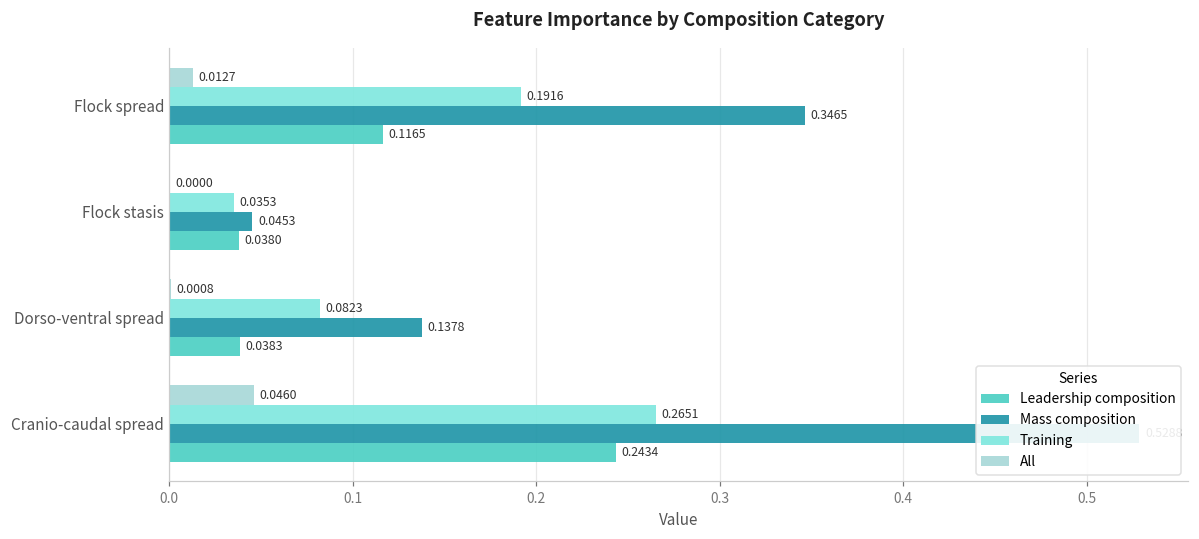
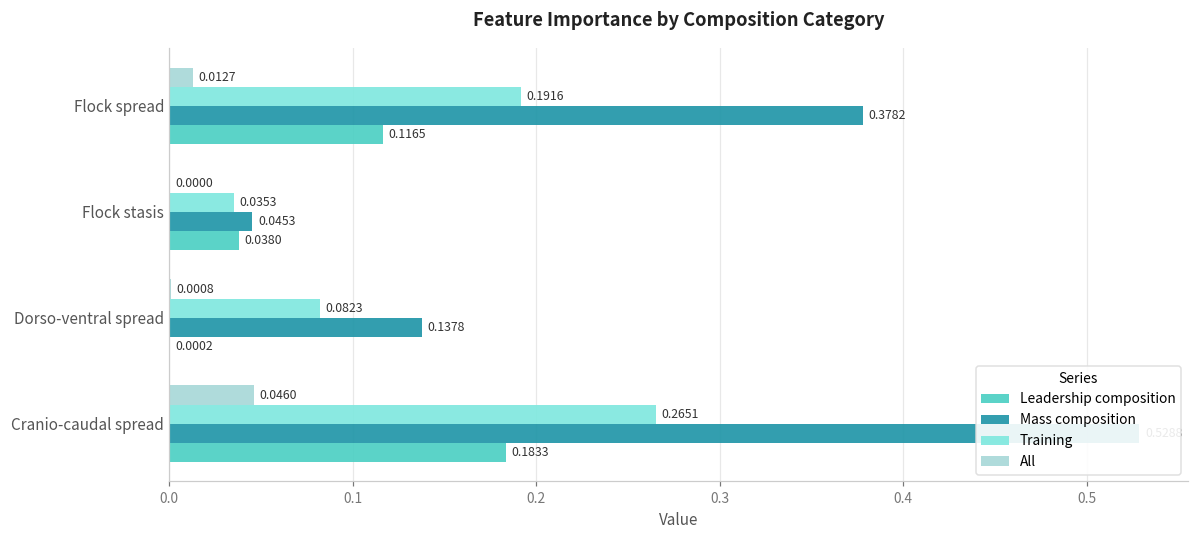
  {
    "Leadership composition": {
      "Flock spread": 0.1165,
      "Flock stasis": 0.0380,
-     "Dorso-ventral spread": 0.0383,
-     "Cranio-caudal spread": 0.2434
+     "Dorso-ventral spread": 0.0002,
+     "Cranio-caudal spread": 0.1833
    },
    "Mass composition": {
-     "Flock spread": 0.3465,
+     "Flock spread": 0.3782,
      "Flock stasis": 0.0453,
      "Dorso-ventral spread": 0.1378
    }
  }
